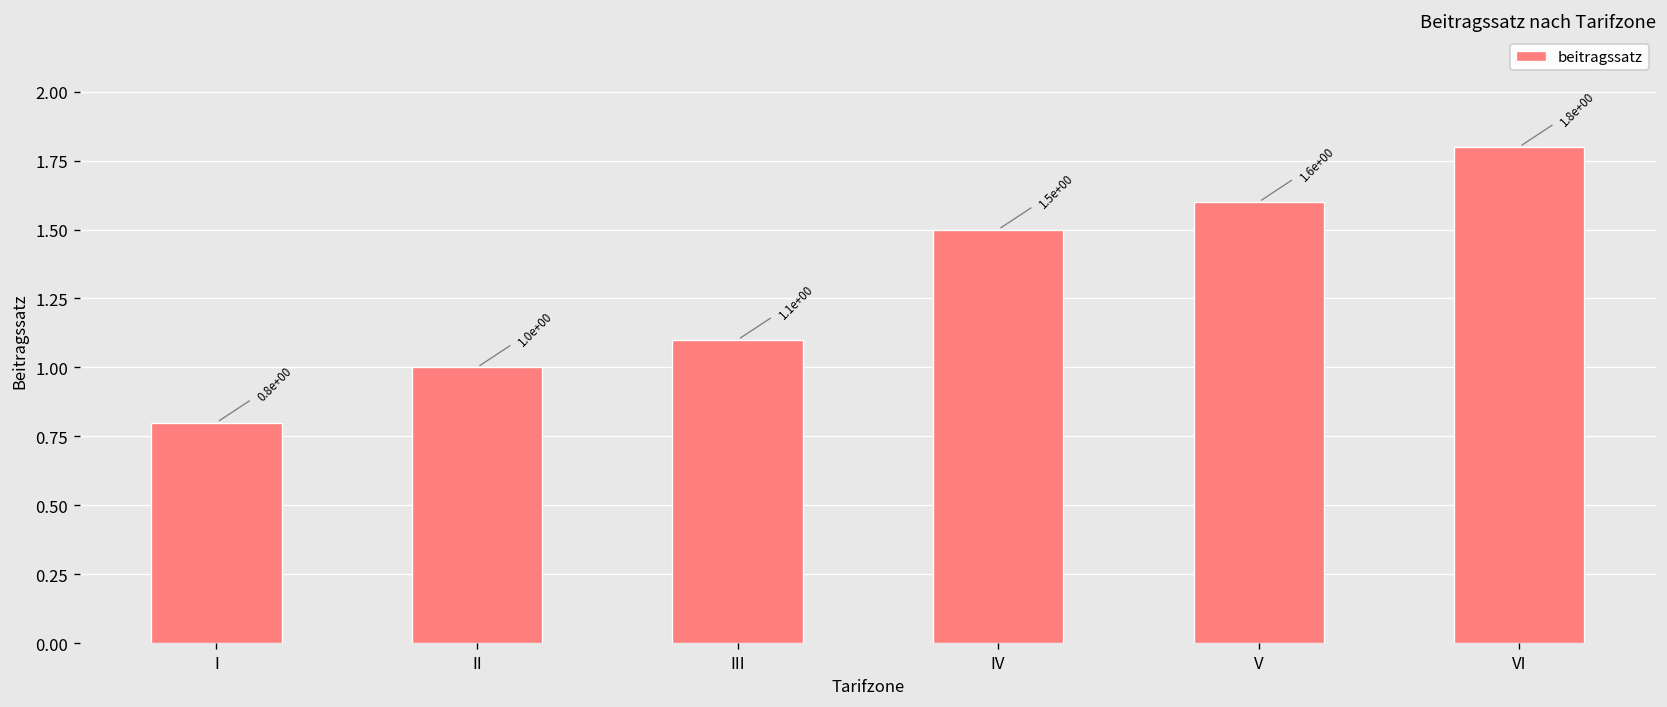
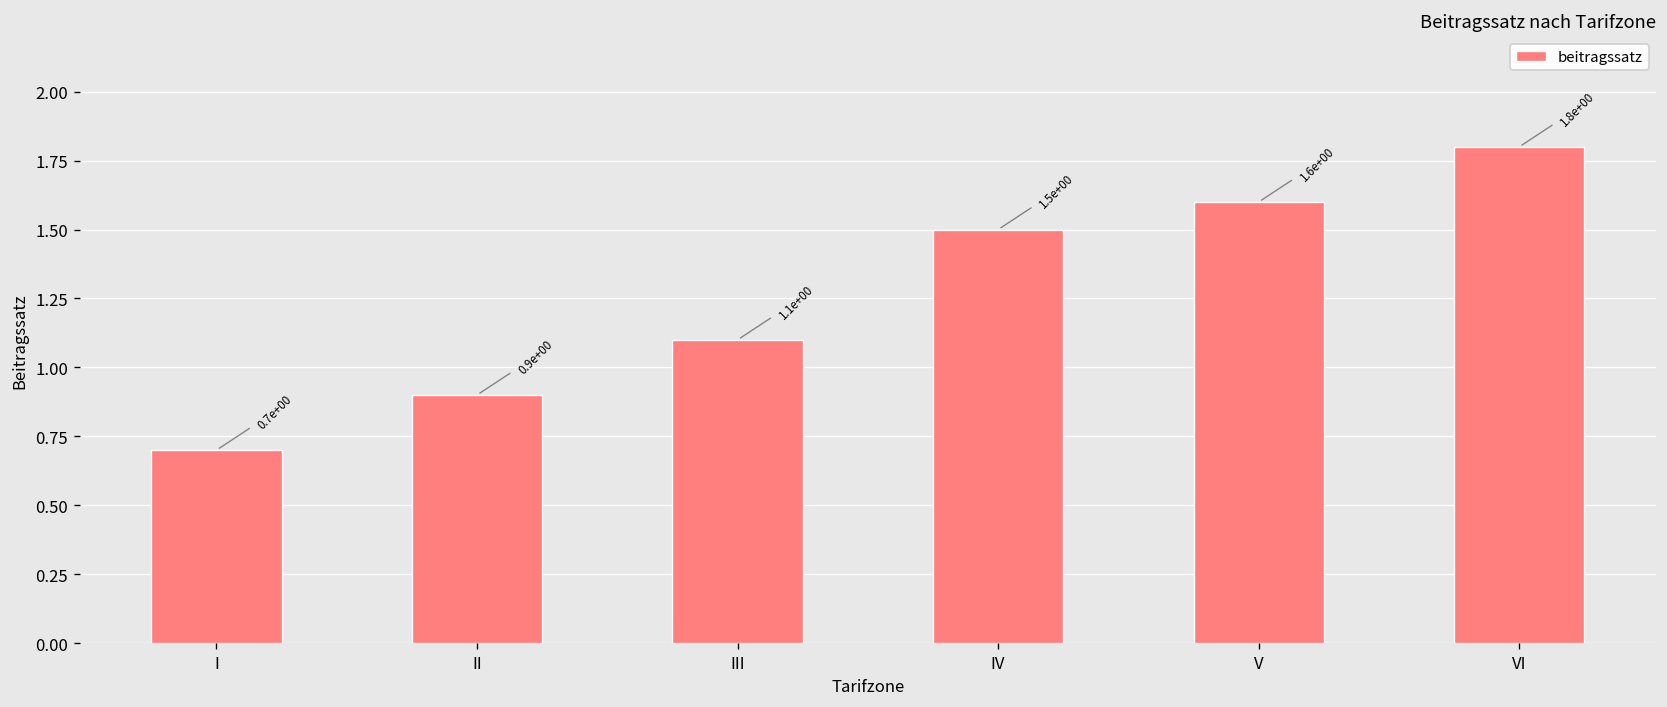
  {
-   "I": "0.8e+00",
-   "II": "1.0e+00",
+   "I": "0.7e+00",
+   "II": "0.9e+00",
    "III": "1.1e+00",
    "IV": "1.5e+00",
    "V": "1.6e+00",
    "VI": "1.8e+00"
  }
